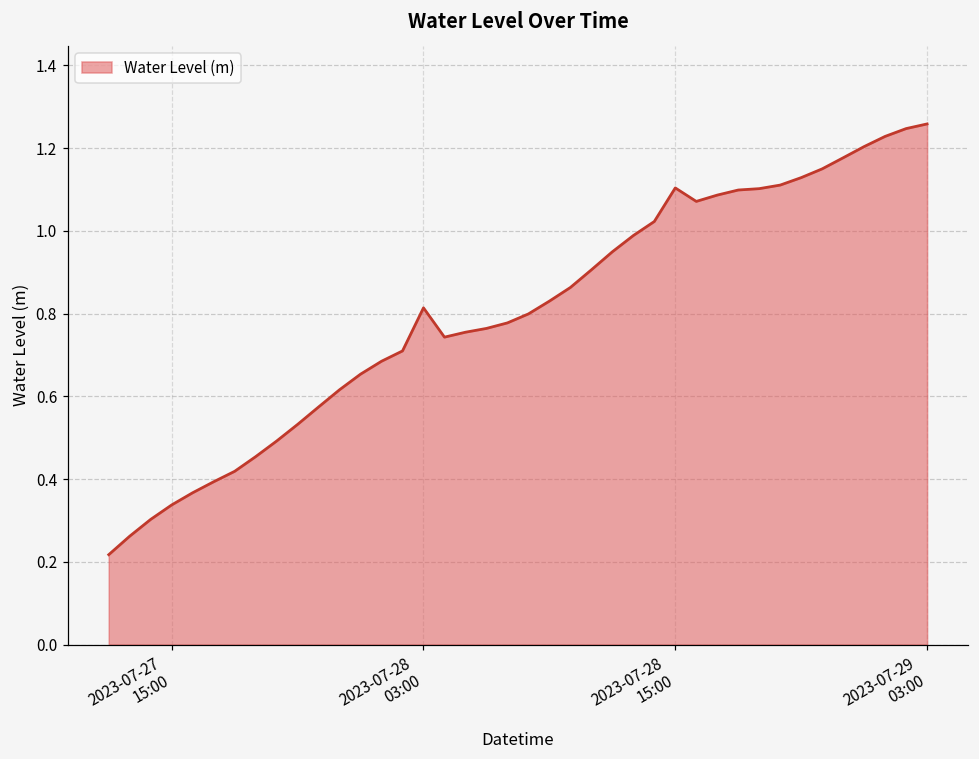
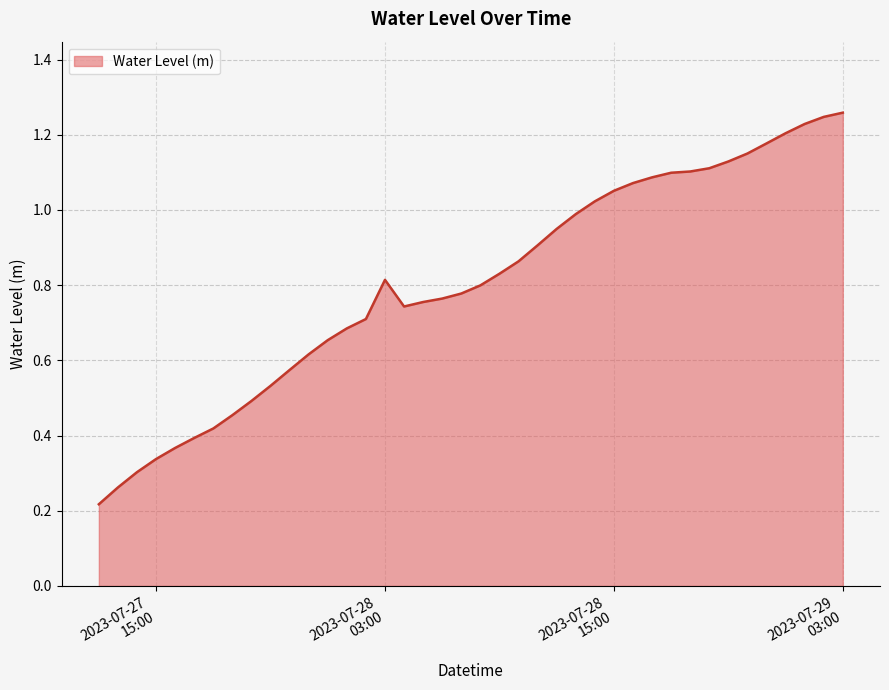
  {
    "2023-07-27 15:00": 0.34,
    "2023-07-28 03:00": 0.81,
-   "2023-07-28 15:00": 1.10,
+   "2023-07-28 15:00": 1.05,
    "2023-07-29 03:00": 1.26
  }
